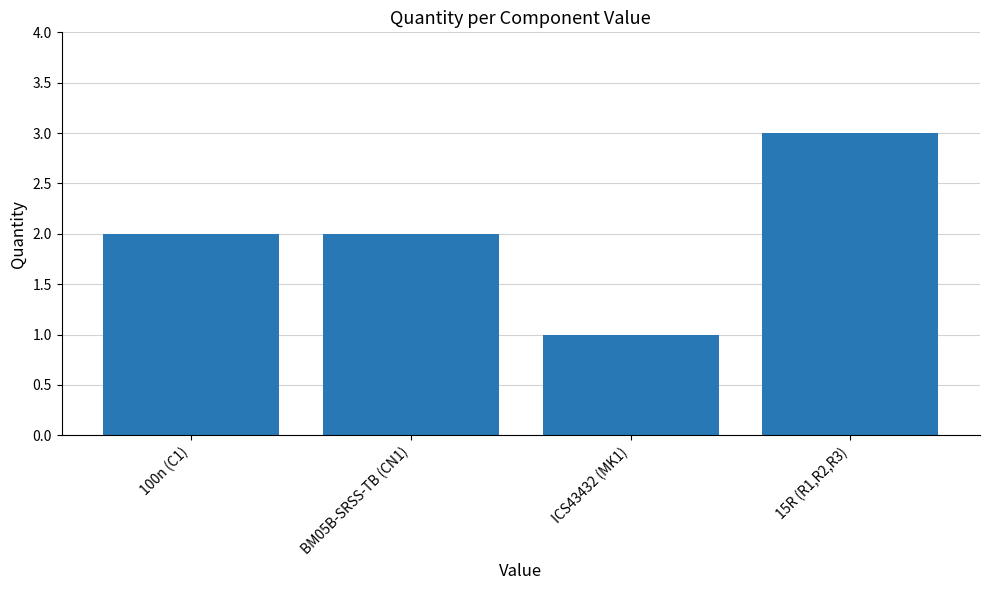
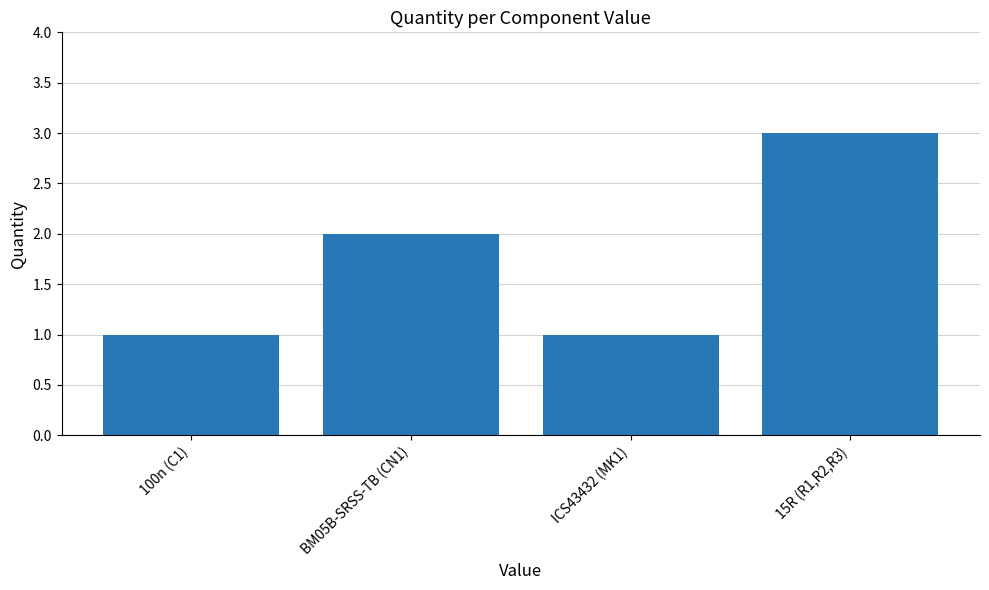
  {
-   "100n (C1)": 2,
+   "100n (C1)": 1,
    "BM05B-SRSS-TB (CN1)": 2,
    "ICS43432 (MK1)": 1,
    "15R (R1,R2,R3)": 3
  }
